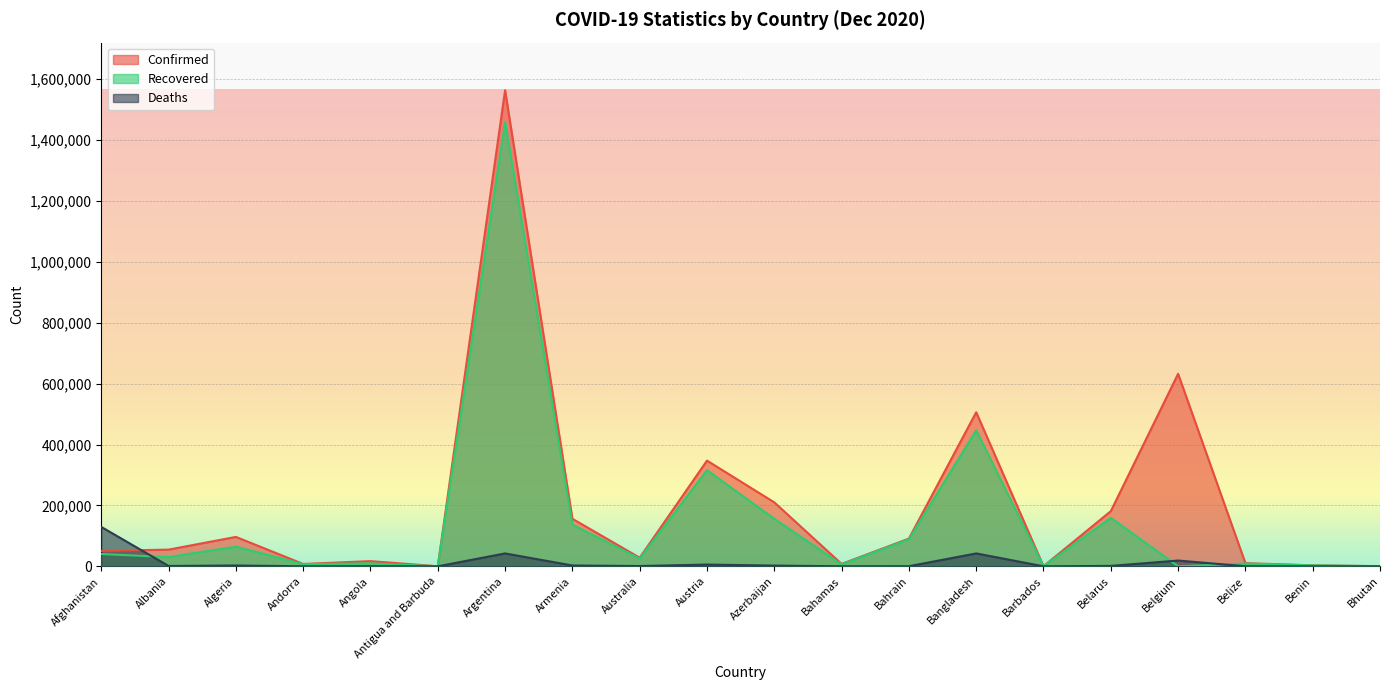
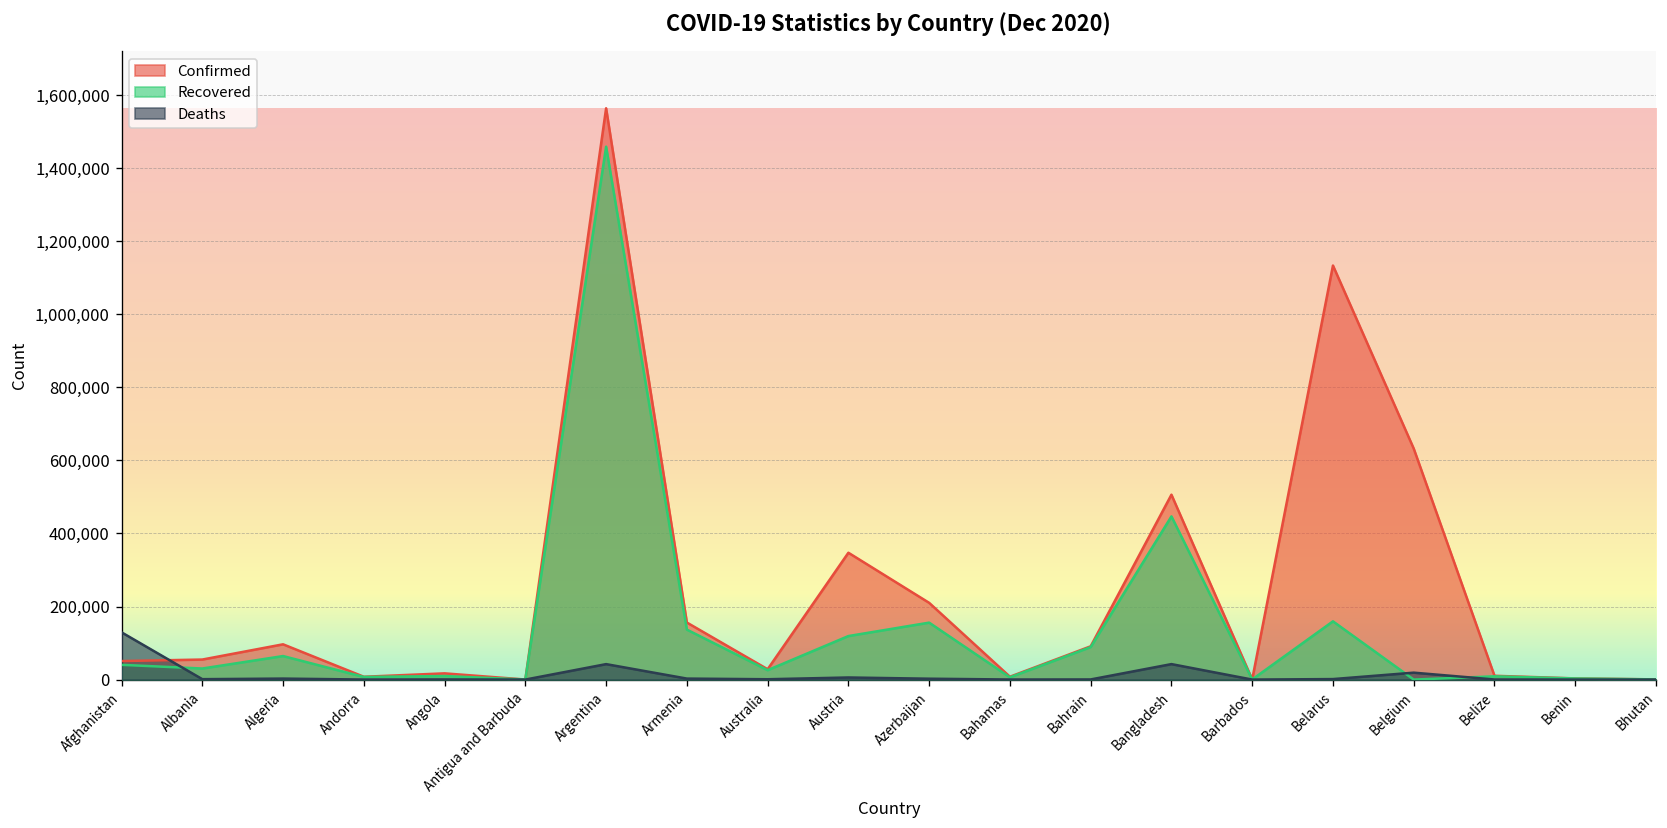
  {
    "Confirmed": {
      "Afghanistan": "50,000",
      "Albania": "50,000",
      "Algeria": "100,000",
      "Argentina": "1,560,000",
      "Armenia": "160,000",
      "Austria": "350,000",
      "Azerbaijan": "210,000",
      "Bangladesh": "510,000",
-     "Belarus": "180,000",
+     "Belarus": "1,130,000",
      "Belgium": "630,000"
    },
    "Recovered": {
      "Afghanistan": "40,000",
      "Albania": "30,000",
      "Algeria": "60,000",
      "Argentina": "1,460,000",
      "Armenia": "140,000",
-     "Austria": "320,000",
+     "Austria": "120,000",
      "Azerbaijan": "160,000",
      "Bangladesh": "450,000",
      "Belarus": "160,000",
      "Belgium": "0"
    },
    "Deaths": {
      "Afghanistan": "130,000",
      "Albania": "0",
      "Algeria": "0",
      "Angola": "0",
      "Argentina": "40,000",
      "Armenia": "0",
      "Australia": "0",
      "Austria": "10,000",
      "Azerbaijan": "0",
      "Bahrain": "0",
      "Bangladesh": "40,000",
      "Belarus": "0",
      "Belgium": "20,000",
      "Belize": "0"
    }
  }
